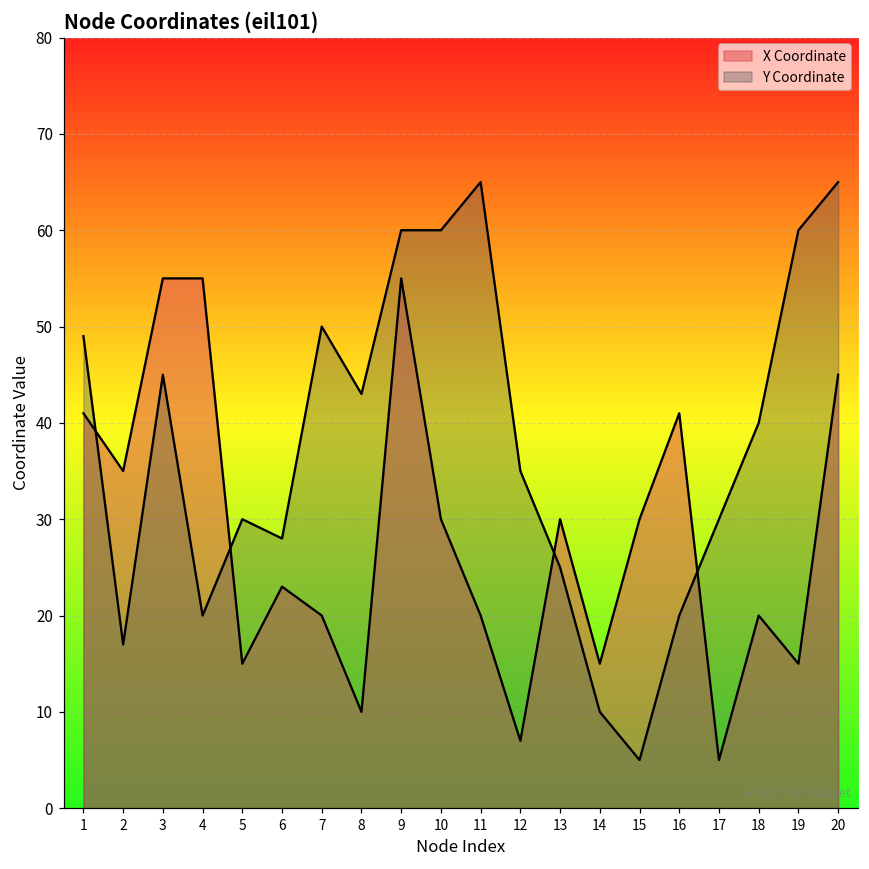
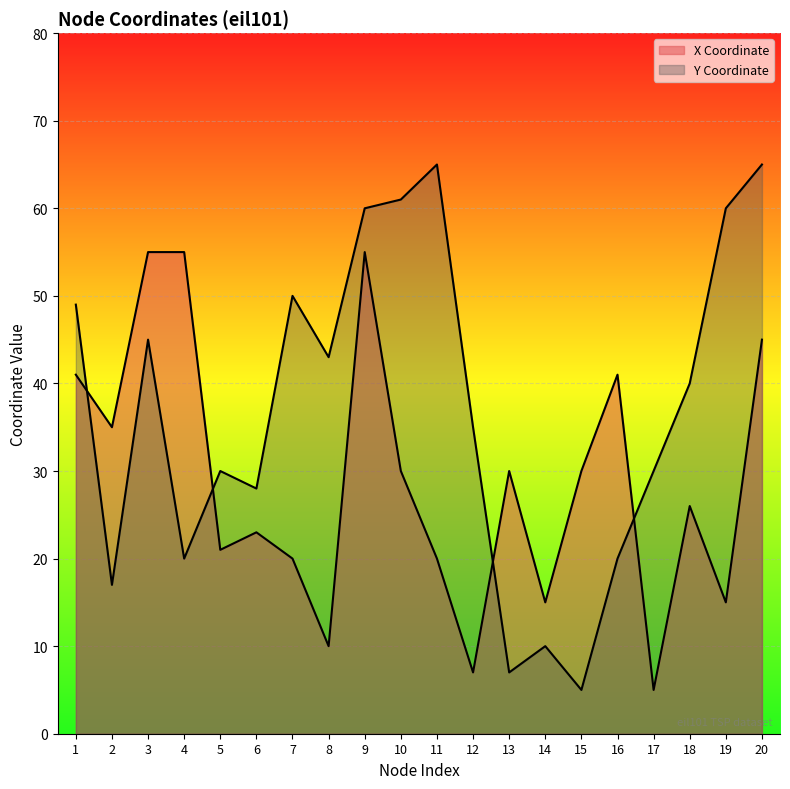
  {
    "X Coordinate": {
      "1": 41,
      "2": 35,
      "3": 55,
      "4": 55,
-     "5": 15,
+     "5": 21,
      "6": 23,
      "7": 20,
      "8": 10,
      "9": 55,
      "10": 30,
      "11": 20,
      "12": 7,
      "13": 30,
      "14": 15,
      "15": 30,
      "16": 41,
      "17": 5,
-     "18": 20,
+     "18": 26,
      "19": 15,
      "20": 45
    },
    "Y Coordinate": {
      "1": 49,
      "2": 17,
      "3": 45,
      "4": 20,
      "5": 30,
      "6": 28,
      "7": 50,
      "8": 43,
      "9": 60,
-     "10": 60,
+     "10": 61,
      "11": 65,
      "12": 35,
-     "13": 25,
+     "13": 7,
      "14": 10,
      "15": 5,
      "16": 20,
      "17": 30,
      "18": 40,
      "19": 60,
      "20": 65
    }
  }
